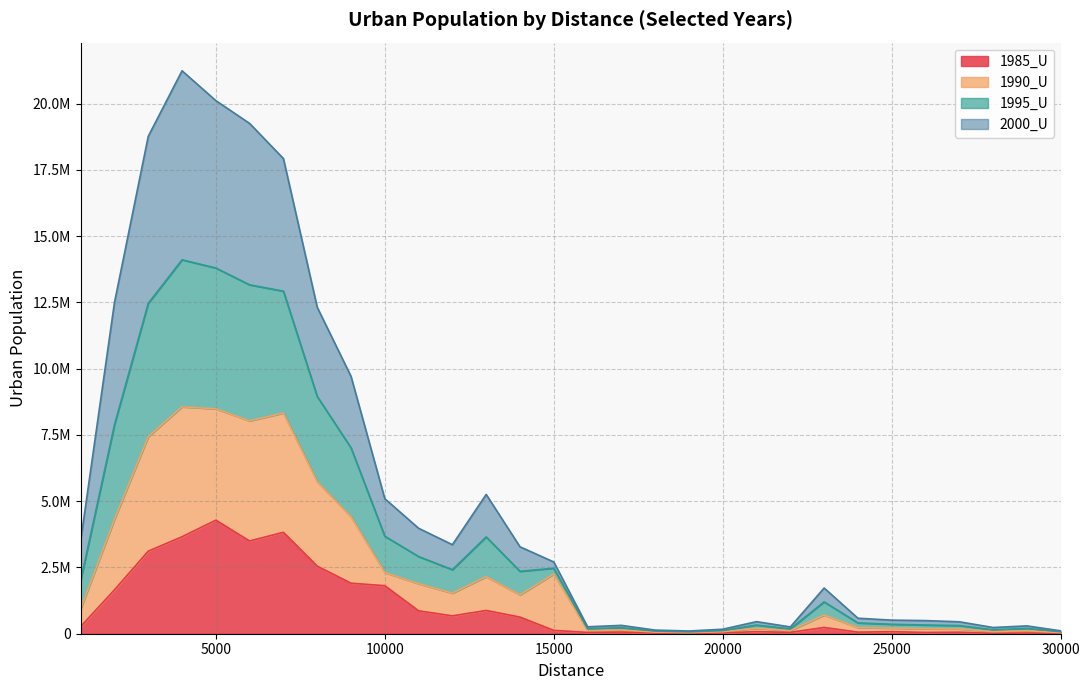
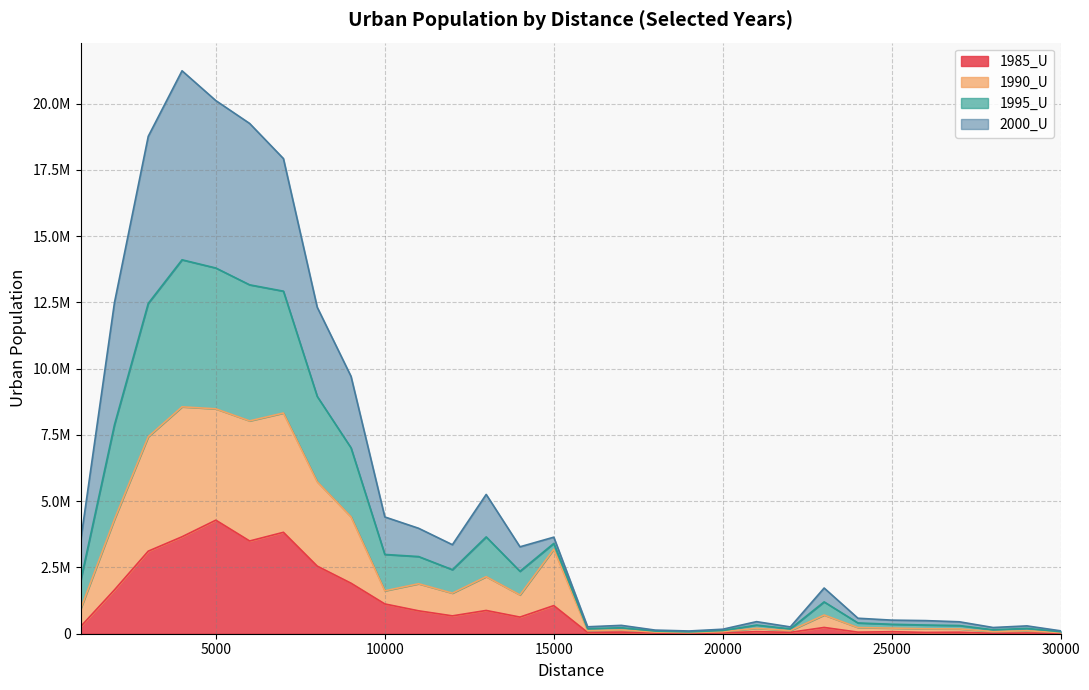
  {
    "1985_U": {
      "5000": 4300000,
-     "10000": 1800000,
-     "15000": 100000,
+     "10000": 1100000,
+     "15000": 1100000,
      "25000": 100000
    },
    "1990_U": {
      "5000": 4200000,
      "10000": 500000,
      "15000": 2100000,
      "25000": 100000
    }
  }
